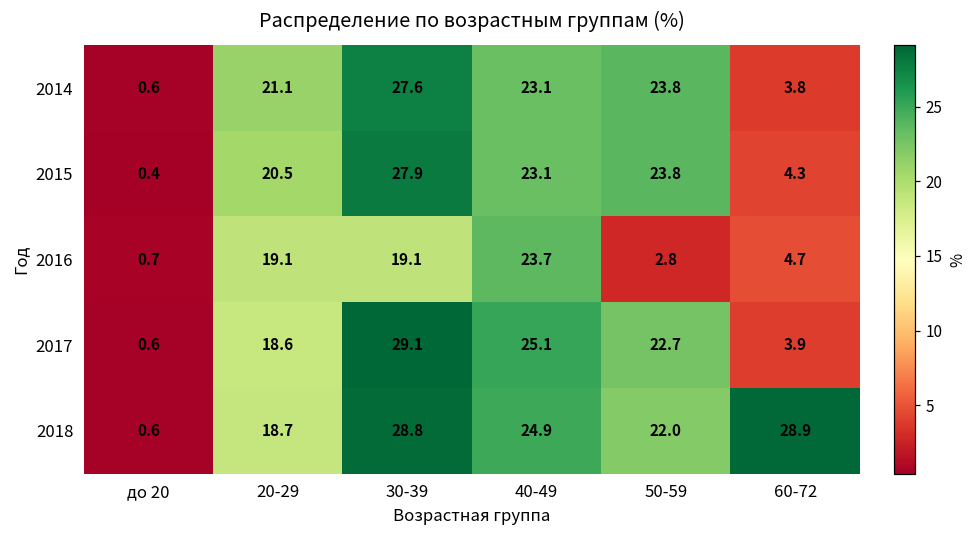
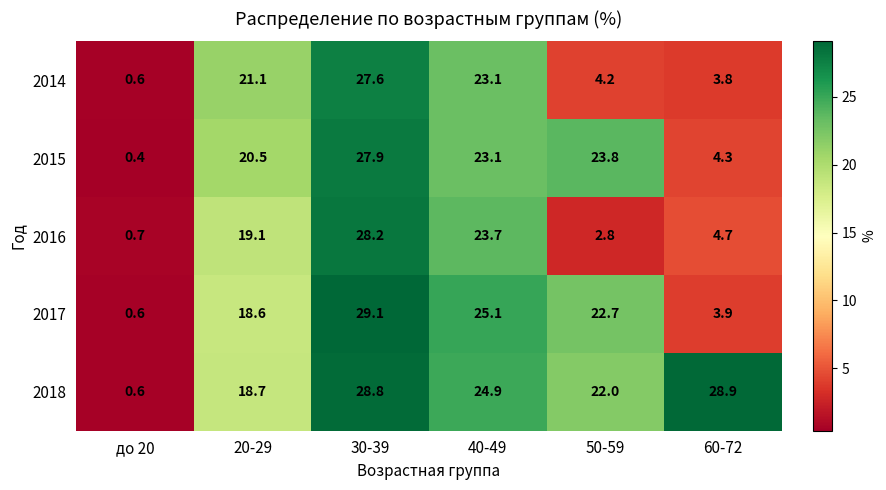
  {
    "2014": {
      "до 20": 0.6,
      "20-29": 21.1,
      "30-39": 27.6,
      "40-49": 23.1,
-     "50-59": 23.8,
+     "50-59": 4.2,
      "60-72": 3.8
    },
    "2015": {
      "до 20": 0.4,
      "20-29": 20.5,
      "30-39": 27.9,
      "40-49": 23.1,
      "50-59": 23.8,
      "60-72": 4.3
    },
    "2016": {
      "до 20": 0.7,
      "20-29": 19.1,
-     "30-39": 19.1,
+     "30-39": 28.2,
      "40-49": 23.7,
      "50-59": 2.8,
      "60-72": 4.7
    },
    "2017": {
      "до 20": 0.6,
      "20-29": 18.6,
      "30-39": 29.1,
      "40-49": 25.1,
      "50-59": 22.7,
      "60-72": 3.9
    },
    "2018": {
      "до 20": 0.6,
      "20-29": 18.7,
      "30-39": 28.8,
      "40-49": 24.9,
      "50-59": 22.0,
      "60-72": 28.9
    }
  }
